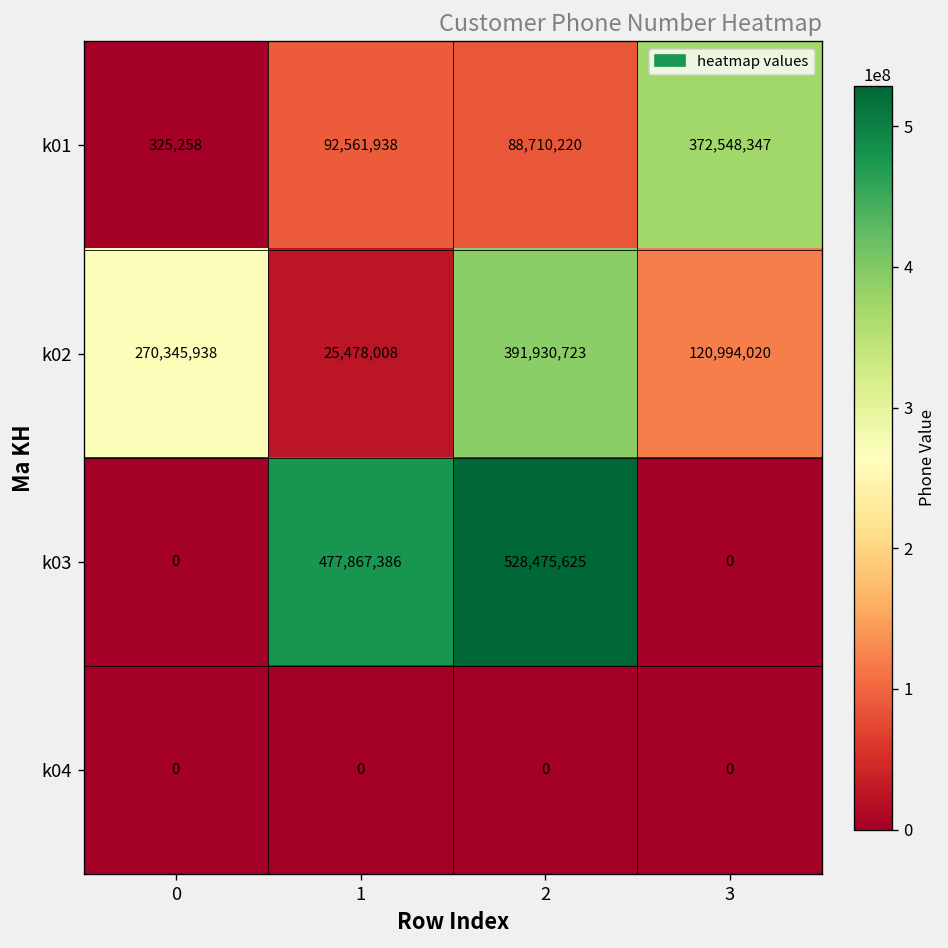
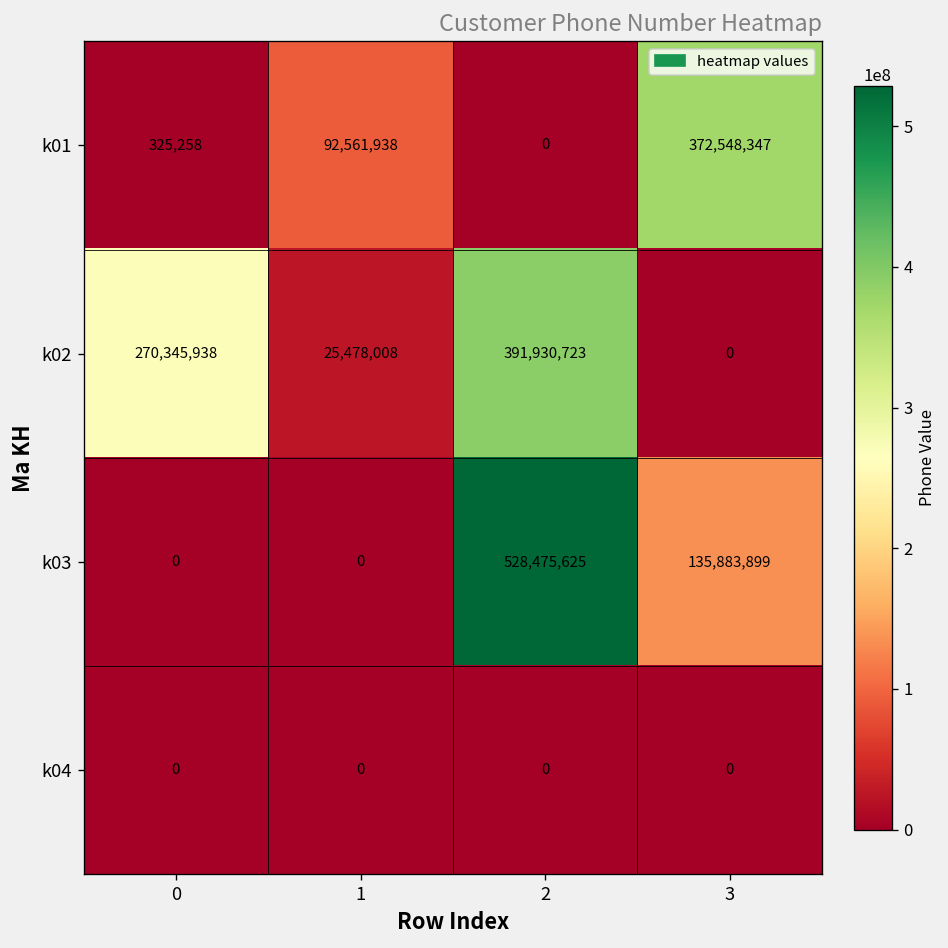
  {
    "k01": {
      "0": "325,258",
      "1": "92,561,938",
-     "2": "88,710,220",
+     "2": "0",
      "3": "372,548,347"
    },
    "k02": {
      "0": "270,345,938",
      "1": "25,478,008",
      "2": "391,930,723",
-     "3": "120,994,020"
+     "3": "0"
    },
    "k03": {
      "0": "0",
-     "1": "477,867,386",
+     "1": "0",
      "2": "528,475,625",
-     "3": "0"
+     "3": "135,883,899"
    },
    "k04": {
      "0": "0",
      "1": "0",
      "2": "0",
      "3": "0"
    }
  }
